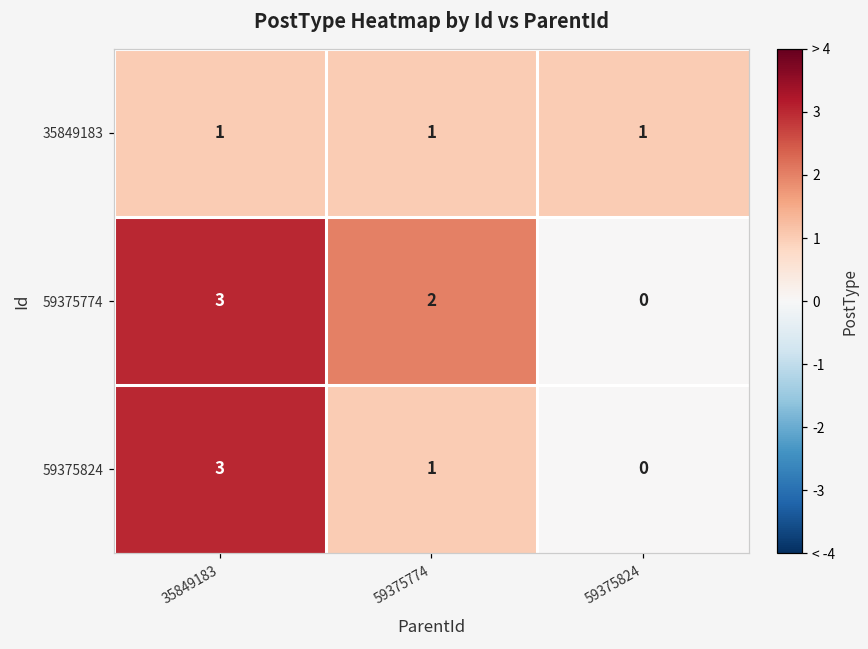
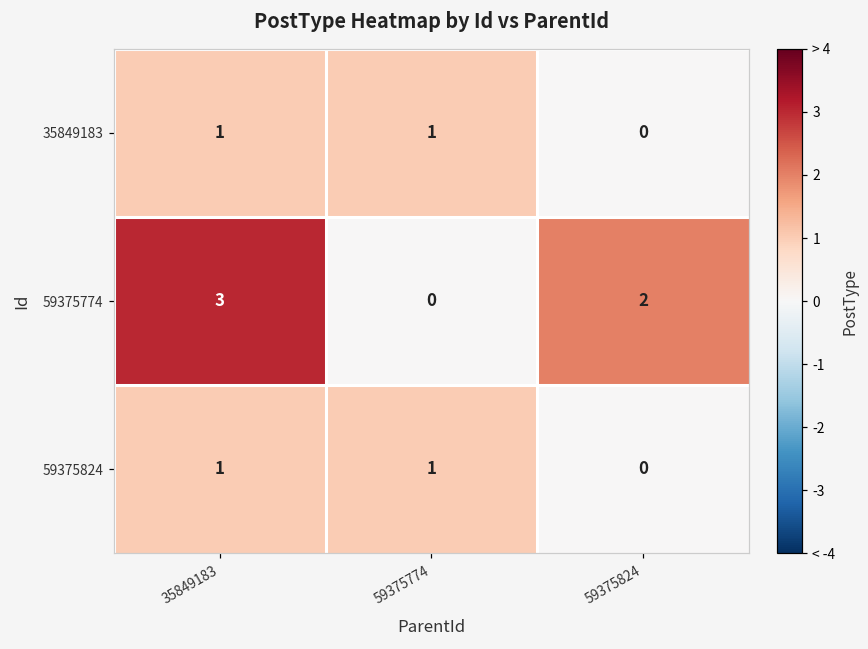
  {
    "35849183": {
      "35849183": 1,
      "59375774": 1,
-     "59375824": 1
+     "59375824": 0
    },
    "59375774": {
      "35849183": 3,
-     "59375774": 2,
-     "59375824": 0
+     "59375774": 0,
+     "59375824": 2
    },
    "59375824": {
-     "35849183": 3,
+     "35849183": 1,
      "59375774": 1,
      "59375824": 0
    }
  }
